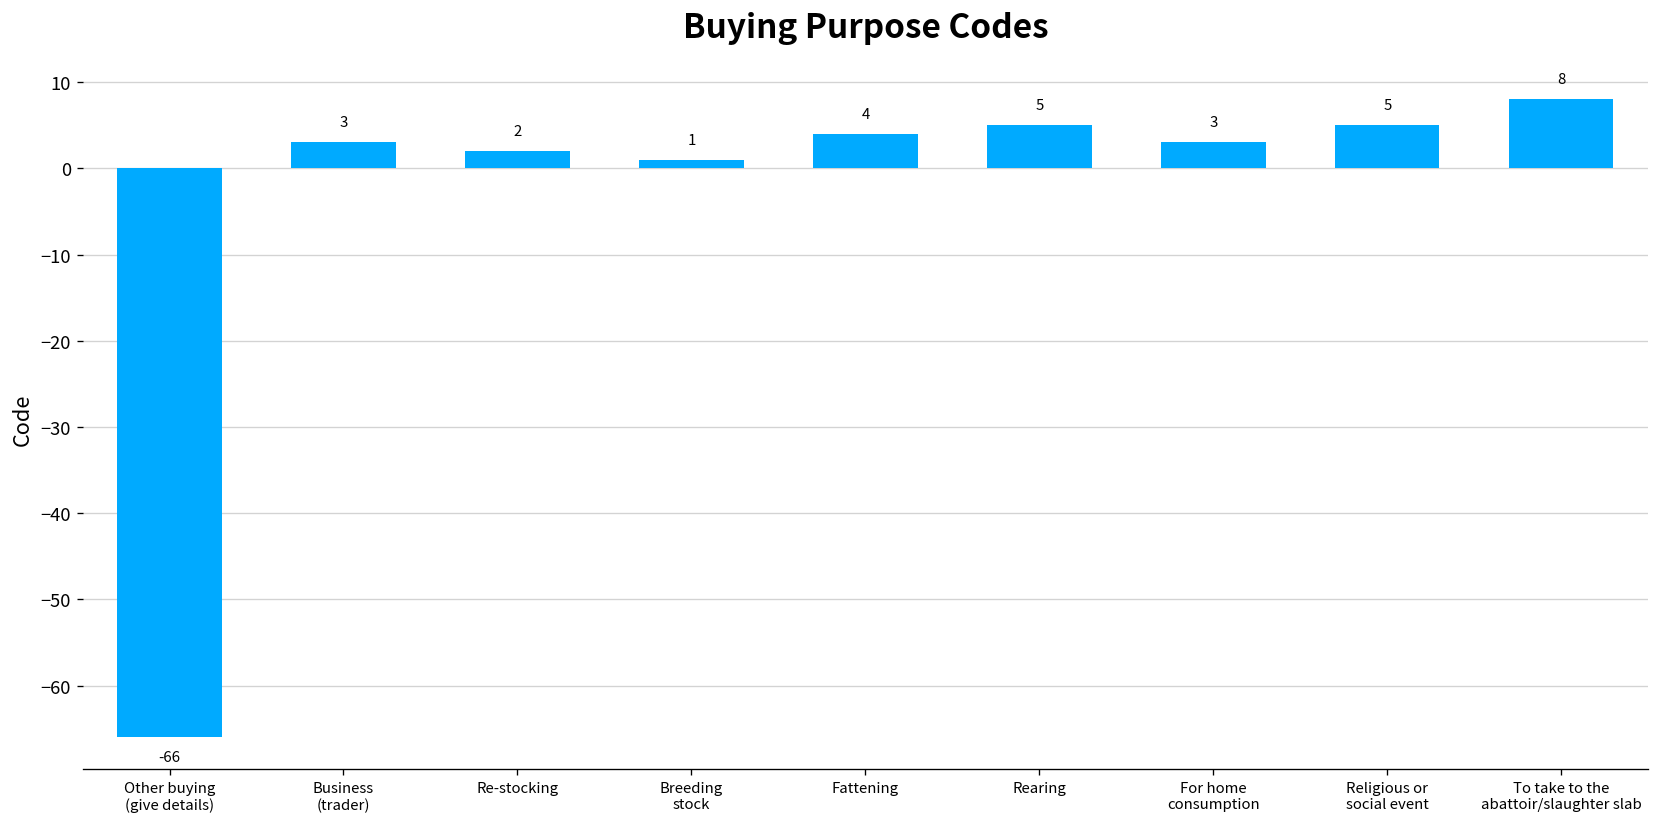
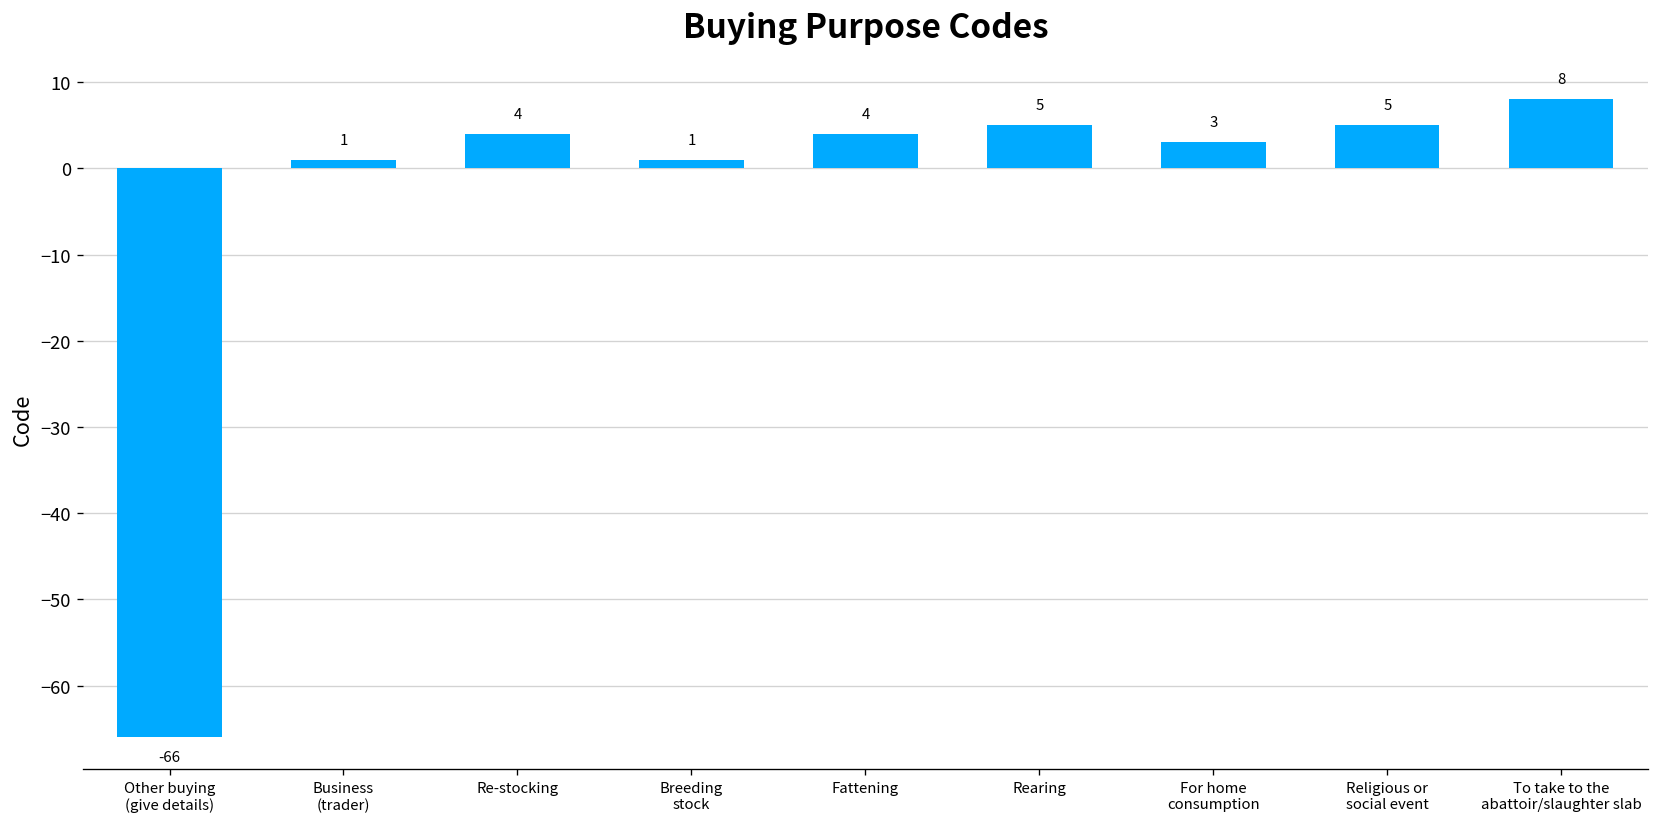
  {
    "Other buying (give details)": -66,
-   "Business (trader)": 3,
-   "Re-stocking": 2,
+   "Business (trader)": 1,
+   "Re-stocking": 4,
    "Breeding stock": 1,
    "Fattening": 4,
    "Rearing": 5,
    "For home consumption": 3,
    "Religious or social event": 5,
    "To take to the abattoir/slaughter slab": 8
  }
